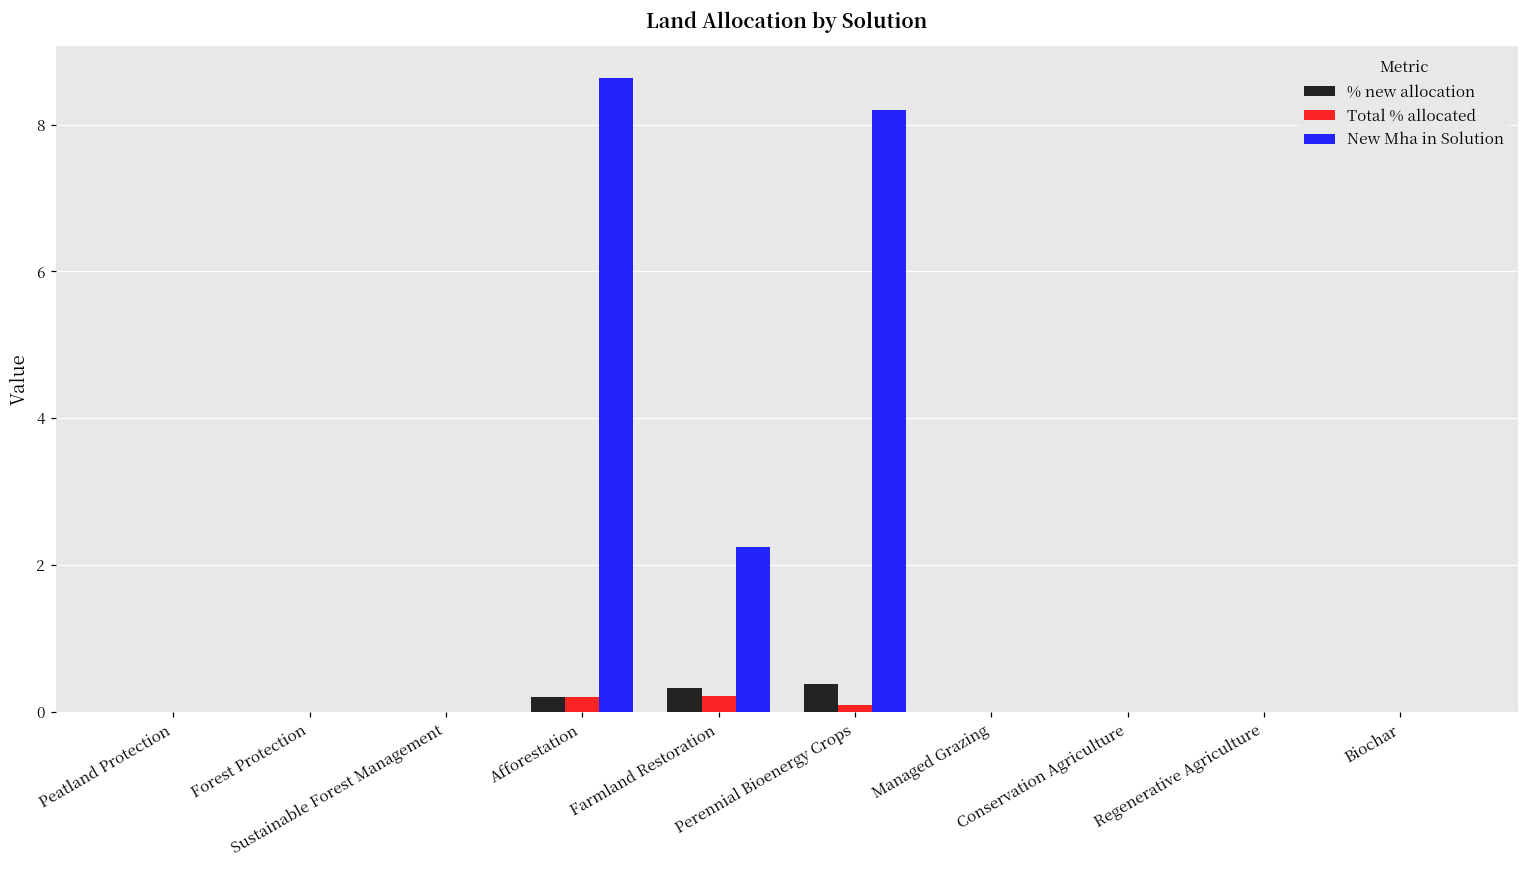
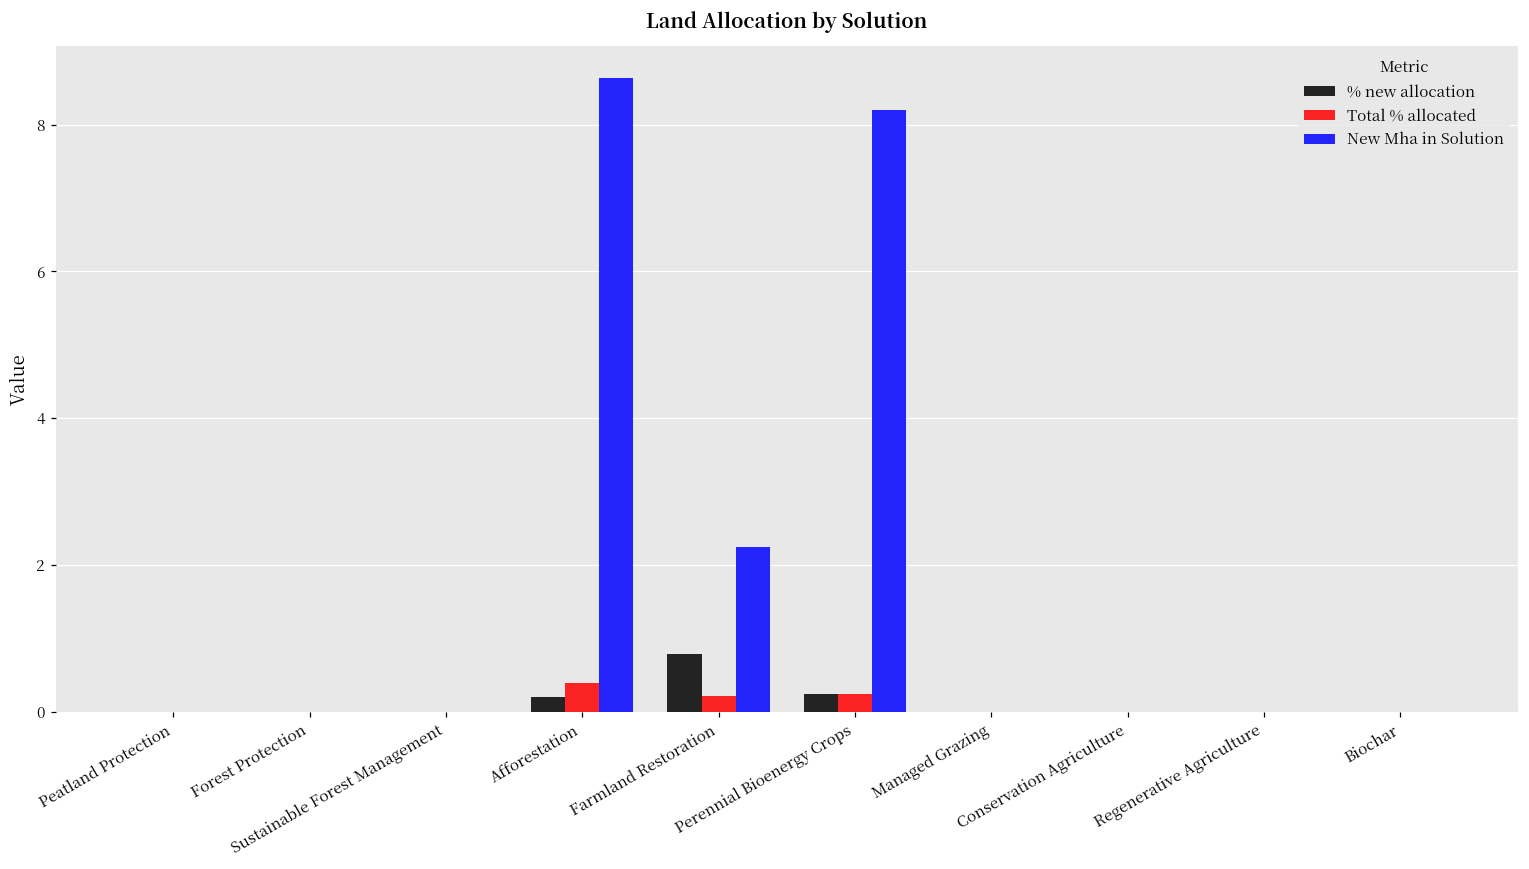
  {
    "% new allocation": {
      "Peatland Protection": 0.0,
      "Forest Protection": 0.0,
      "Sustainable Forest Management": 0.0,
      "Afforestation": 0.2,
-     "Farmland Restoration": 0.3,
-     "Perennial Bioenergy Crops": 0.4,
+     "Farmland Restoration": 0.8,
+     "Perennial Bioenergy Crops": 0.2,
      "Managed Grazing": 0.0,
      "Conservation Agriculture": 0.0,
      "Regenerative Agriculture": 0.0,
      "Biochar": 0.0
    },
    "Total % allocated": {
      "Peatland Protection": 0.0,
      "Forest Protection": 0.0,
      "Sustainable Forest Management": 0.0,
-     "Afforestation": 0.2,
+     "Afforestation": 0.4,
      "Farmland Restoration": 0.2,
-     "Perennial Bioenergy Crops": 0.1,
+     "Perennial Bioenergy Crops": 0.3,
      "Managed Grazing": 0.0,
      "Conservation Agriculture": 0.0,
      "Regenerative Agriculture": 0.0,
      "Biochar": 0.0
    },
    "New Mha in Solution": {
      "Peatland Protection": 0.0,
      "Forest Protection": 0.0,
      "Sustainable Forest Management": 0.0,
      "Afforestation": 8.6,
      "Farmland Restoration": 2.2,
      "Perennial Bioenergy Crops": 8.2,
      "Managed Grazing": 0.0,
      "Conservation Agriculture": 0.0,
      "Regenerative Agriculture": 0.0,
      "Biochar": 0.0
    }
  }
